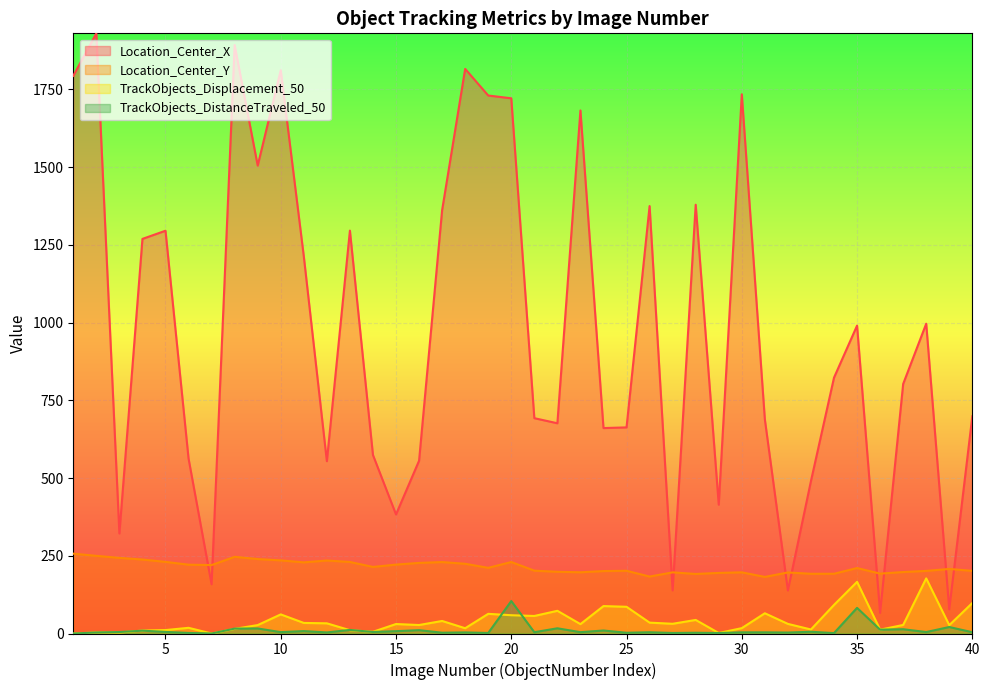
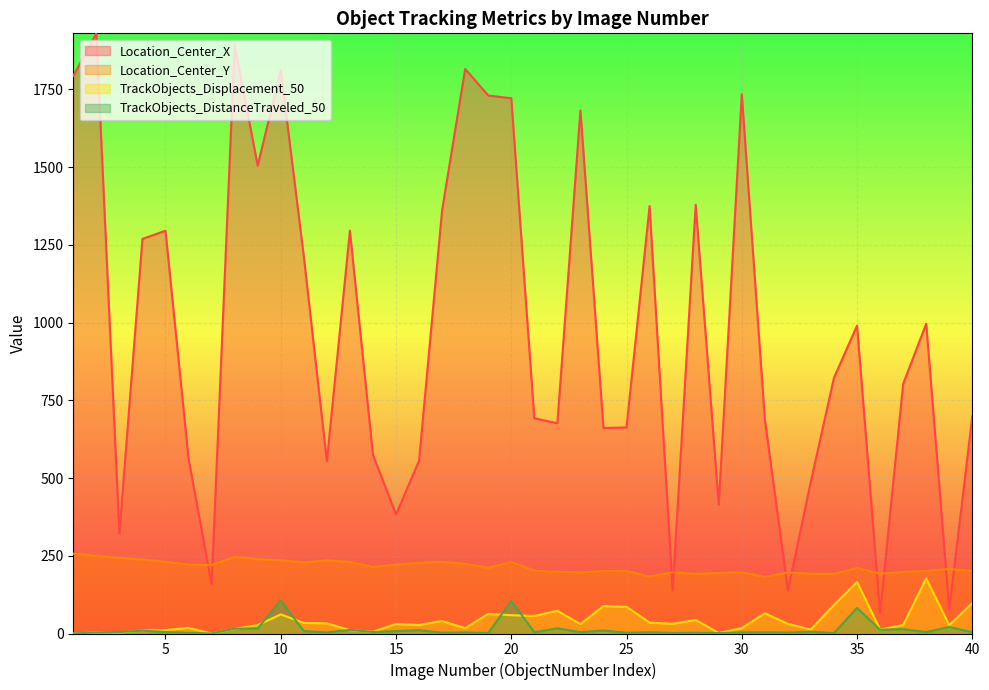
  {
    "TrackObjects_DistanceTraveled_50": {
-     "10": 0,
+     "10": 110,
      "15": 10,
      "20": 100,
      "25": 0,
      "30": 0,
      "35": 80,
      "40": 0
    }
  }
